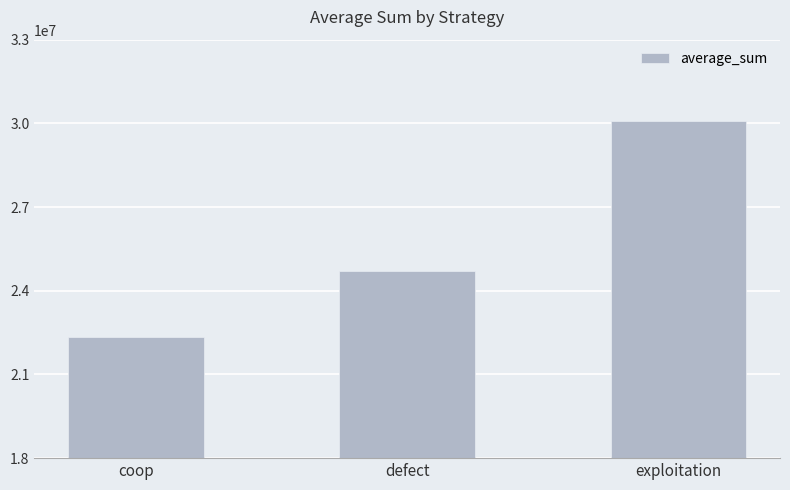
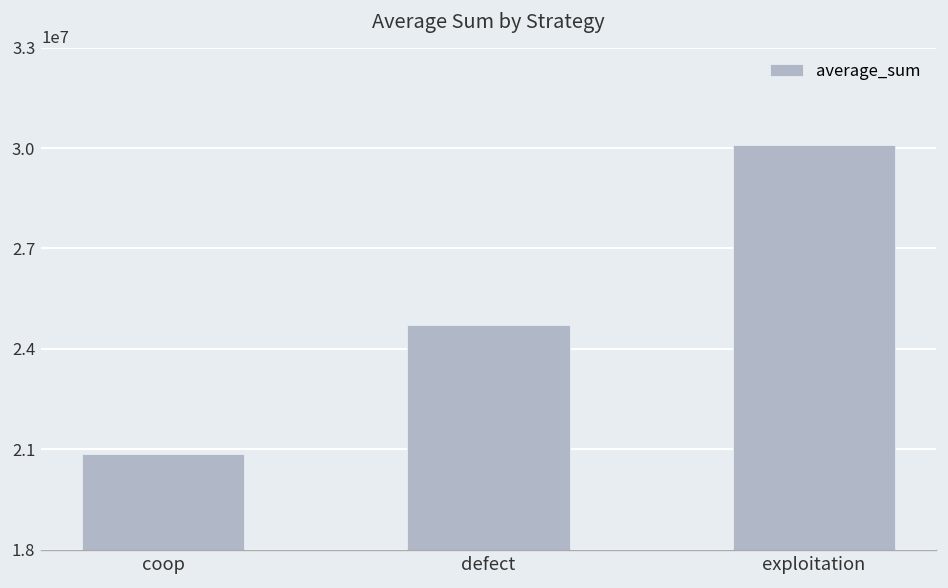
  {
-   "coop": 22300000,
+   "coop": 20900000,
    "defect": 24700000,
    "exploitation": 30100000
  }
